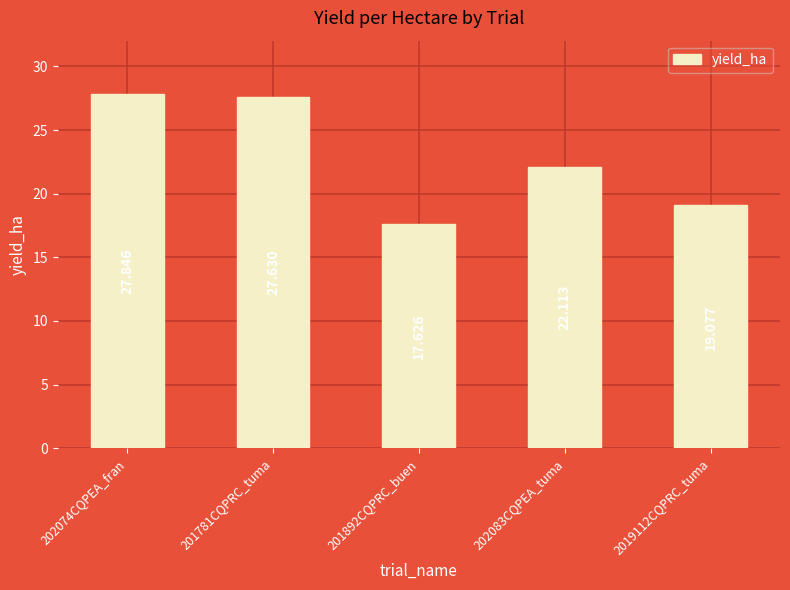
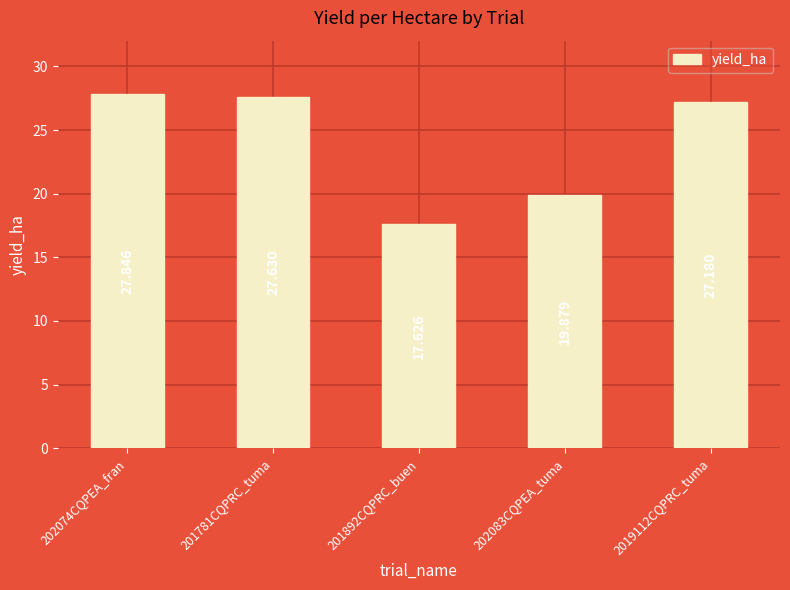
  {
    "202074CQPEA_fran": 27.846,
    "201781CQPRC_tuma": 27.630,
    "201892CQPRC_buen": 17.626,
-   "202083CQPEA_tuma": 22.113,
-   "2019112CQPRC_tuma": 19.077
+   "202083CQPEA_tuma": 19.879,
+   "2019112CQPRC_tuma": 27.180
  }
